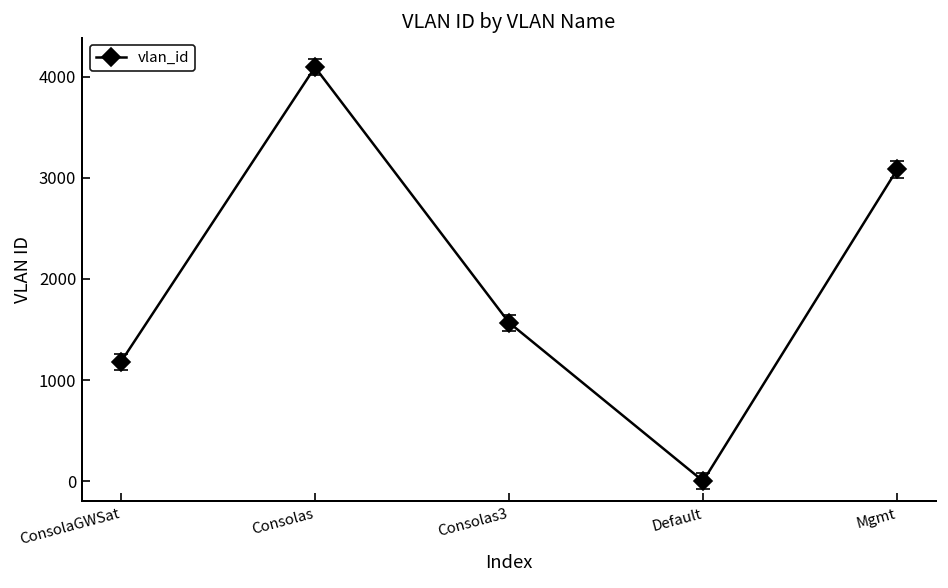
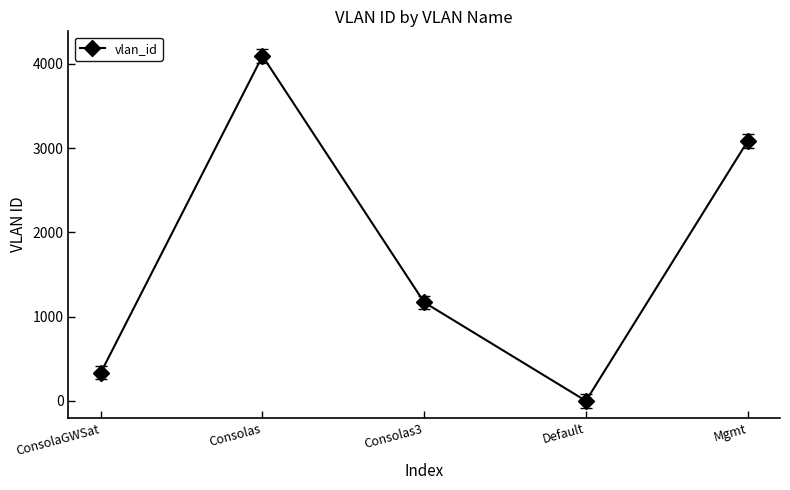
  {
    "vlan_id": {
-     "ConsolaGWSat": 1200,
+     "ConsolaGWSat": 300,
      "Consolas": 4100,
-     "Consolas3": 1600,
+     "Consolas3": 1200,
      "Default": 0,
      "Mgmt": 3100
    }
  }
